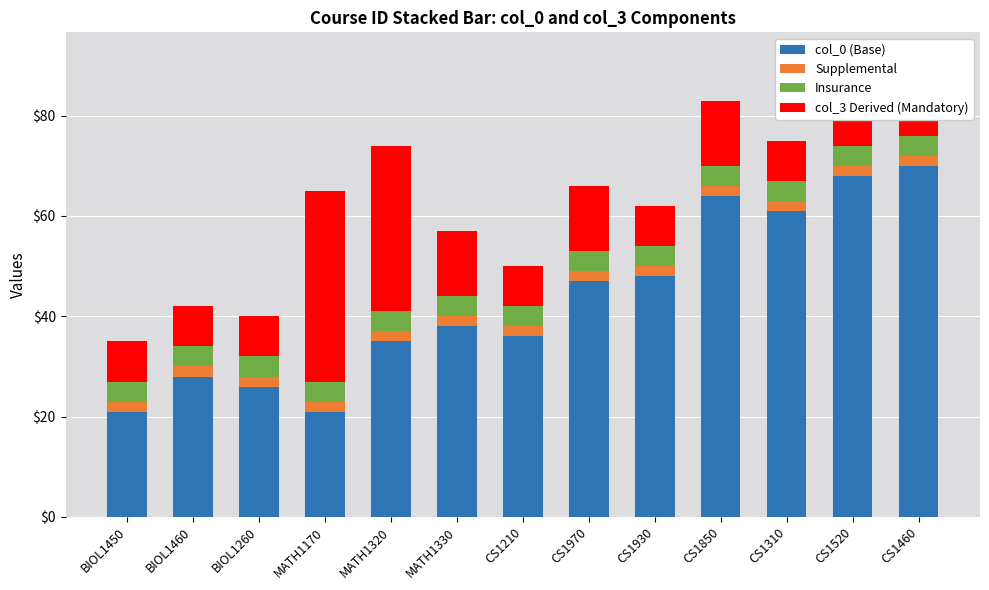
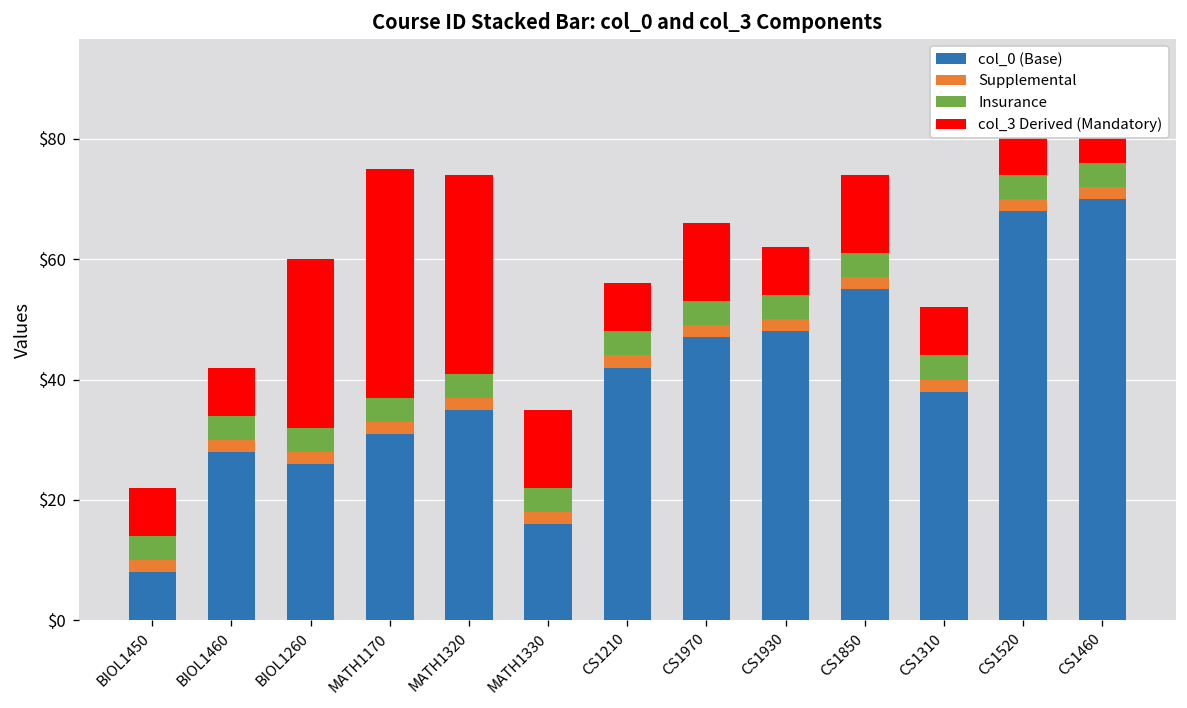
  {
    "col_0 (Base)": {
-     "BIOL1450": "$21",
+     "BIOL1450": "$8",
      "BIOL1460": "$28",
      "BIOL1260": "$26",
-     "MATH1170": "$21",
+     "MATH1170": "$31",
      "MATH1320": "$35",
-     "MATH1330": "$38",
-     "CS1210": "$36",
+     "MATH1330": "$16",
+     "CS1210": "$42",
      "CS1970": "$47",
      "CS1930": "$48",
-     "CS1850": "$64",
-     "CS1310": "$61",
+     "CS1850": "$55",
+     "CS1310": "$38",
      "CS1520": "$68",
      "CS1460": "$70"
    },
    "Supplemental": {
      "BIOL1450": "$2",
      "BIOL1460": "$2",
      "BIOL1260": "$2",
      "MATH1170": "$2",
      "MATH1320": "$2",
      "MATH1330": "$2",
      "CS1210": "$2",
      "CS1970": "$2",
      "CS1930": "$2",
      "CS1850": "$2",
      "CS1310": "$2",
      "CS1520": "$2",
      "CS1460": "$2"
    },
    "Insurance": {
      "BIOL1450": "$4",
      "BIOL1460": "$4",
      "BIOL1260": "$4",
      "MATH1170": "$4",
      "MATH1320": "$4",
      "MATH1330": "$4",
      "CS1210": "$4",
      "CS1970": "$4",
      "CS1930": "$4",
      "CS1850": "$4",
      "CS1310": "$4",
      "CS1520": "$4",
      "CS1460": "$4"
    },
    "col_3 Derived (Mandatory)": {
      "BIOL1450": "$8",
      "BIOL1460": "$8",
-     "BIOL1260": "$8",
+     "BIOL1260": "$28",
      "MATH1170": "$38",
      "MATH1320": "$33",
      "MATH1330": "$13",
      "CS1210": "$8",
      "CS1970": "$13",
      "CS1930": "$8",
      "CS1850": "$13",
      "CS1310": "$8"
    }
  }
